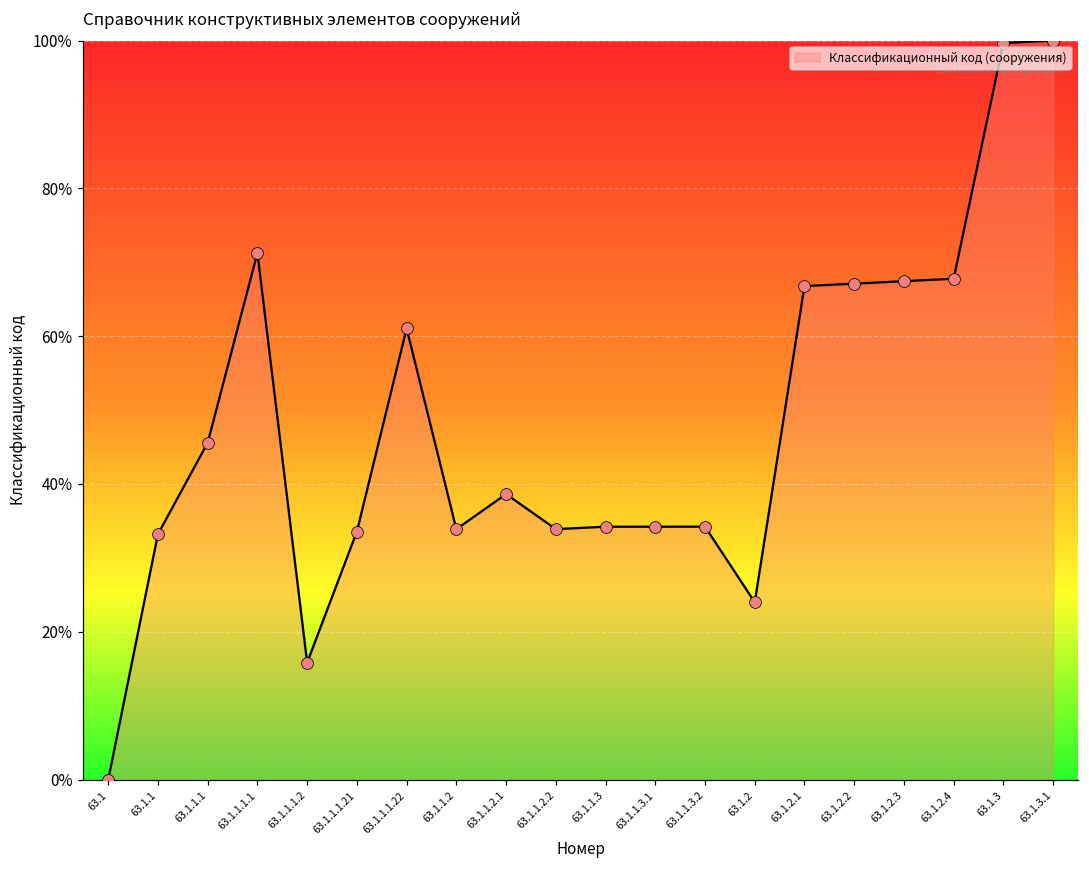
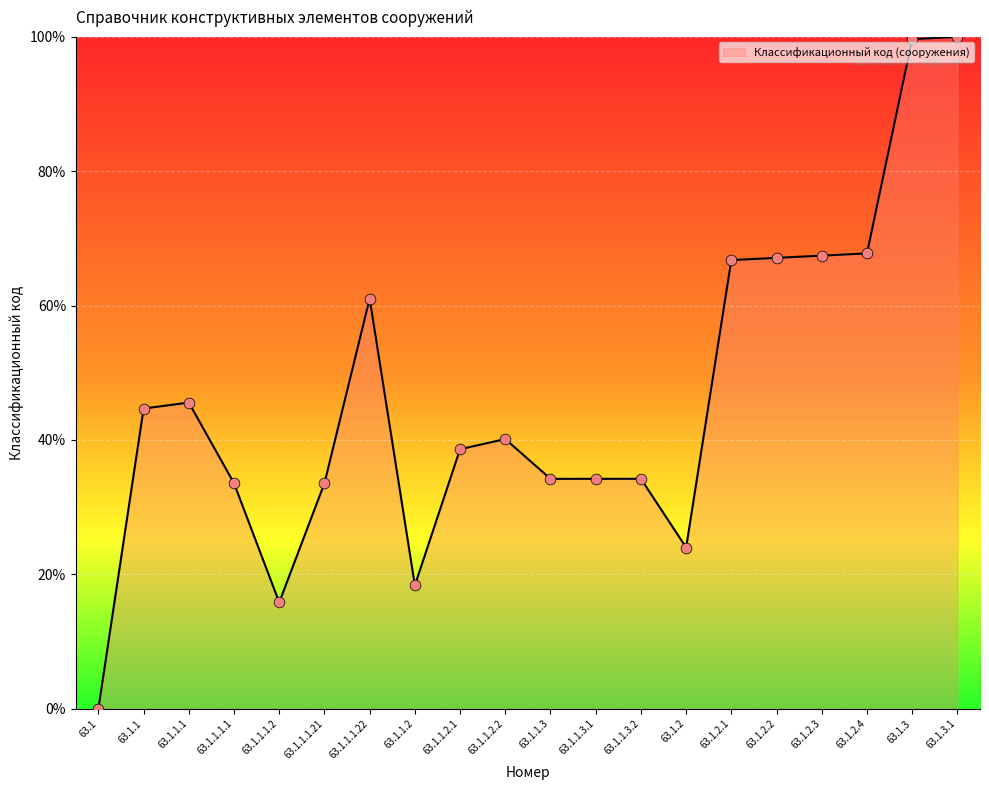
  {
    "63.1": "0%",
-   "63.1.1": "33%",
+   "63.1.1": "45%",
    "63.1.1.1": "46%",
-   "63.1.1.1.1": "71%",
+   "63.1.1.1.1": "34%",
    "63.1.1.1.2": "16%",
    "63.1.1.1.21": "34%",
    "63.1.1.1.22": "61%",
-   "63.1.1.2": "34%",
+   "63.1.1.2": "18%",
    "63.1.1.2.1": "39%",
-   "63.1.1.2.2": "34%",
+   "63.1.1.2.2": "40%",
    "63.1.1.3": "34%",
    "63.1.1.3.1": "34%",
    "63.1.1.3.2": "34%",
    "63.1.2": "24%",
    "63.1.2.1": "67%",
    "63.1.2.2": "67%",
    "63.1.2.3": "67%",
    "63.1.2.4": "68%",
    "63.1.3": "100%",
    "63.1.3.1": "100%"
  }
